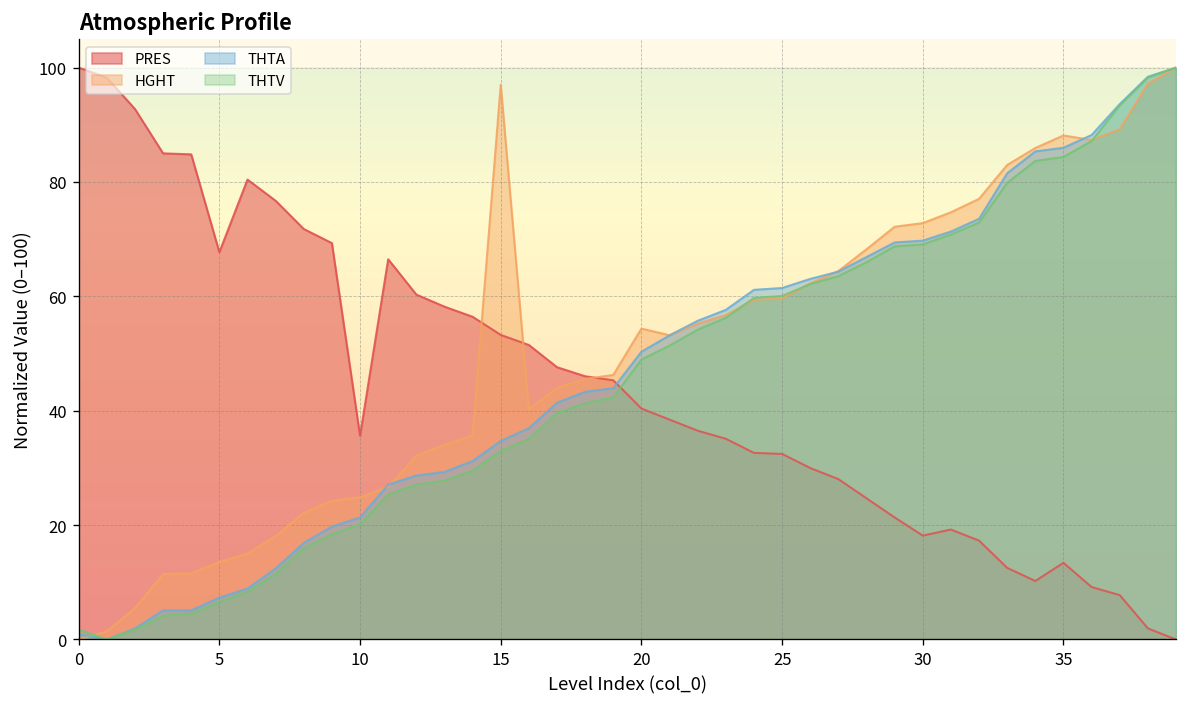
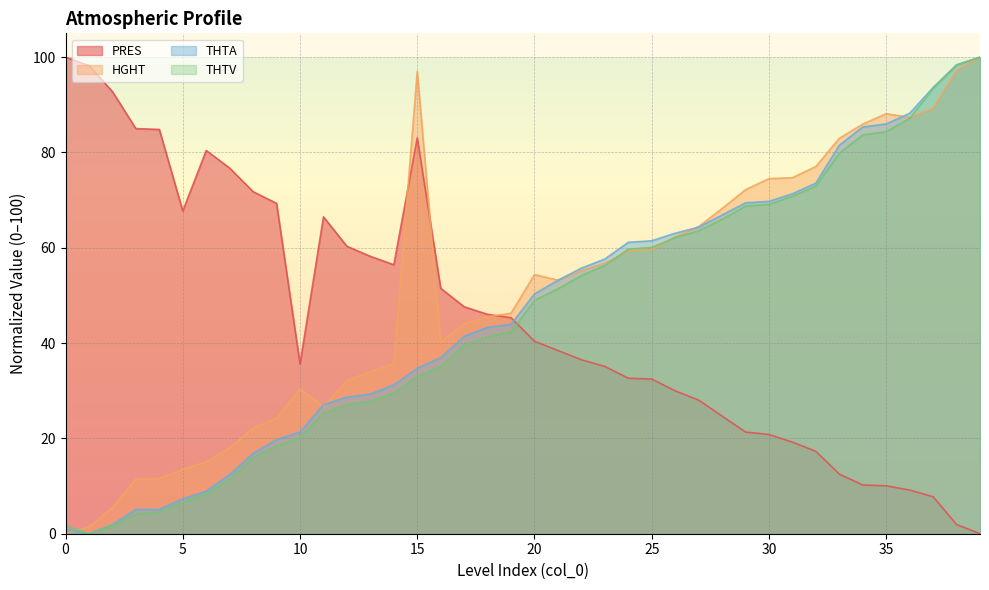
  {
    "PRES": {
      "0": 100,
      "5": 68,
      "10": 36,
-     "15": 53,
+     "15": 83,
      "20": 40,
      "25": 32,
-     "30": 18,
-     "35": 13
+     "30": 21,
+     "35": 10
    },
    "HGHT": {
      "0": 0,
      "5": 14,
-     "10": 25,
+     "10": 30,
      "15": 97,
      "20": 54,
-     "30": 73,
+     "30": 75,
      "35": 88
    }
  }
